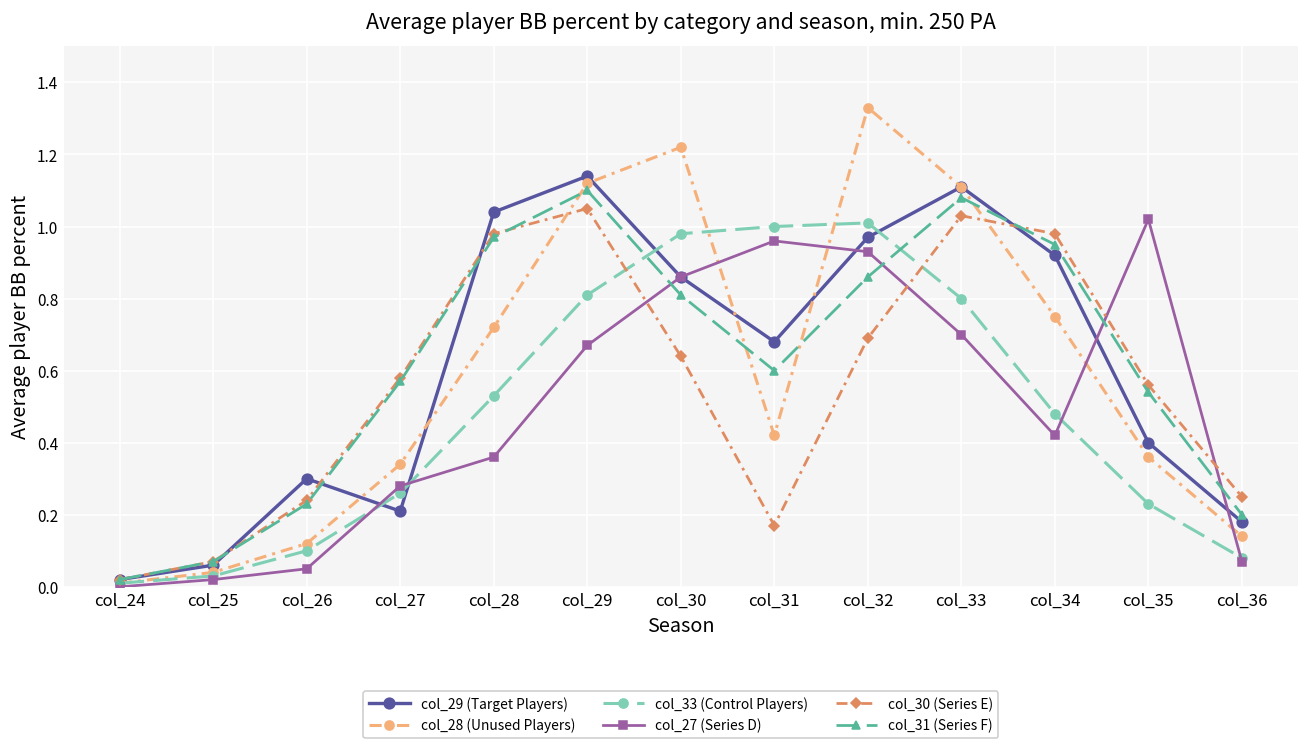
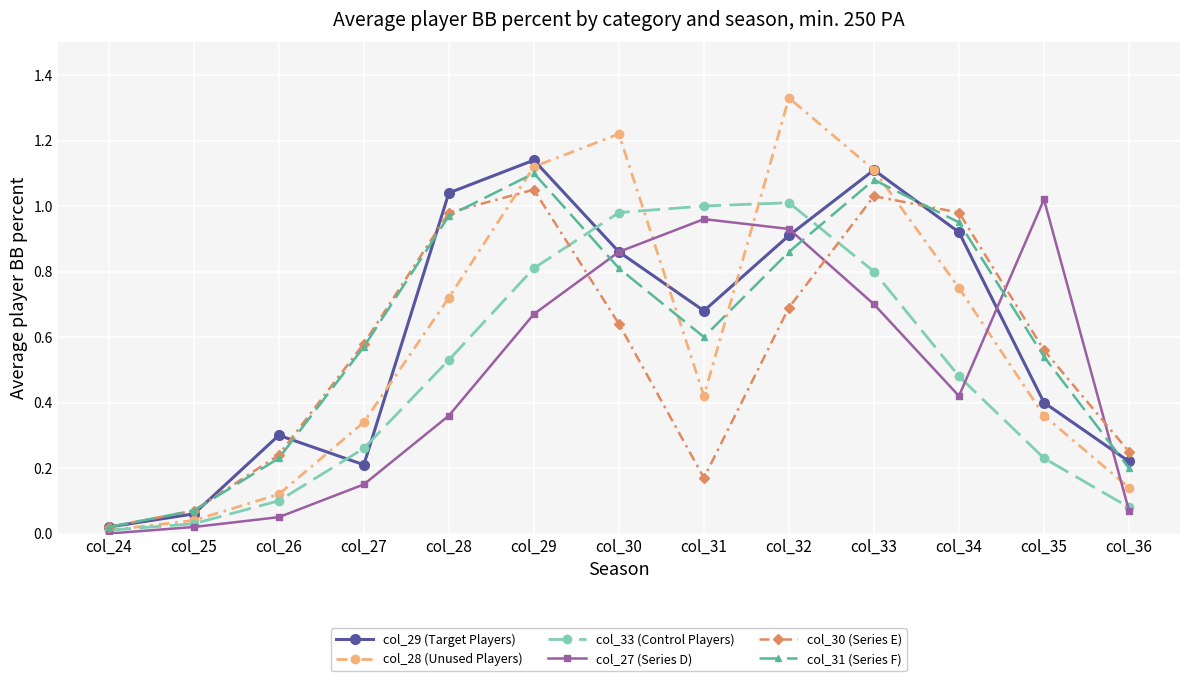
  {
    "col_29 (Target Players)": {
      "col_25": 0.06,
      "col_26": 0.30,
      "col_27": 0.21,
      "col_28": 1.04,
      "col_29": 1.14,
      "col_31": 0.68,
-     "col_32": 0.97,
+     "col_32": 0.91,
      "col_34": 0.92,
      "col_35": 0.40,
-     "col_36": 0.18
+     "col_36": 0.22
    },
    "col_27 (Series D)": {
      "col_24": 0.00,
      "col_25": 0.02,
      "col_26": 0.05,
-     "col_27": 0.28,
+     "col_27": 0.15,
      "col_28": 0.36,
      "col_29": 0.67,
      "col_31": 0.96,
      "col_32": 0.93,
      "col_33": 0.70,
      "col_34": 0.42,
      "col_35": 1.02,
      "col_36": 0.07
    }
  }
